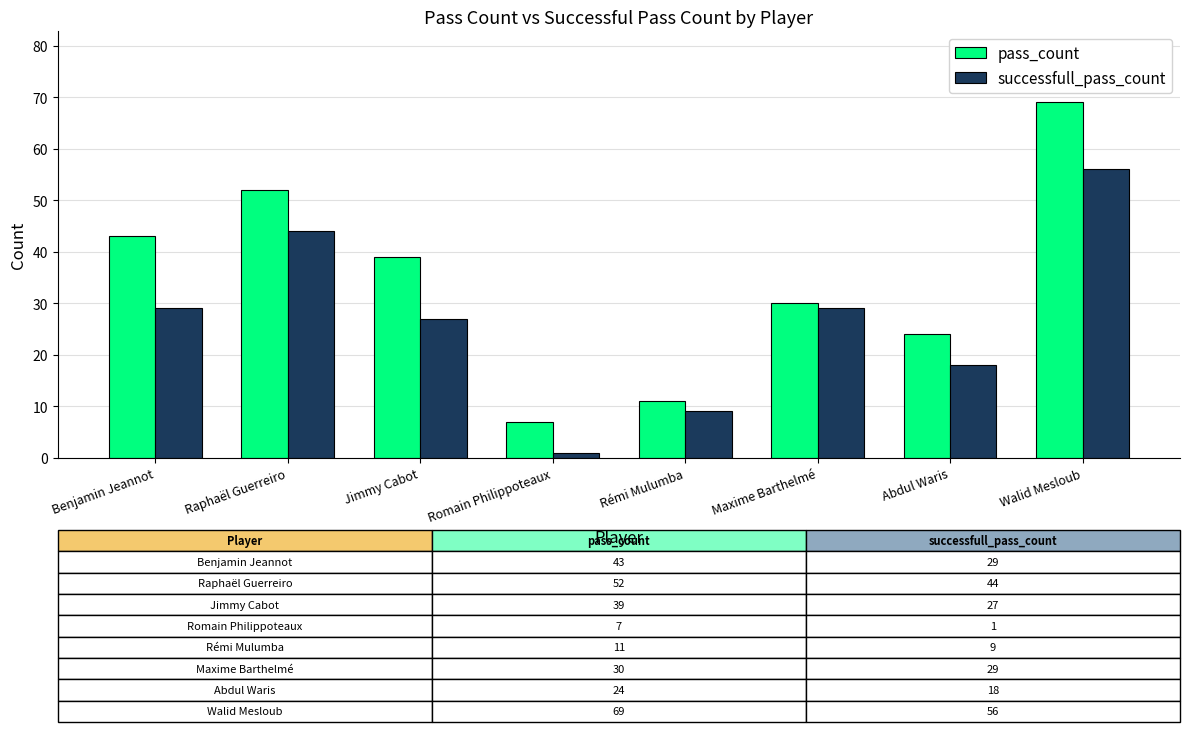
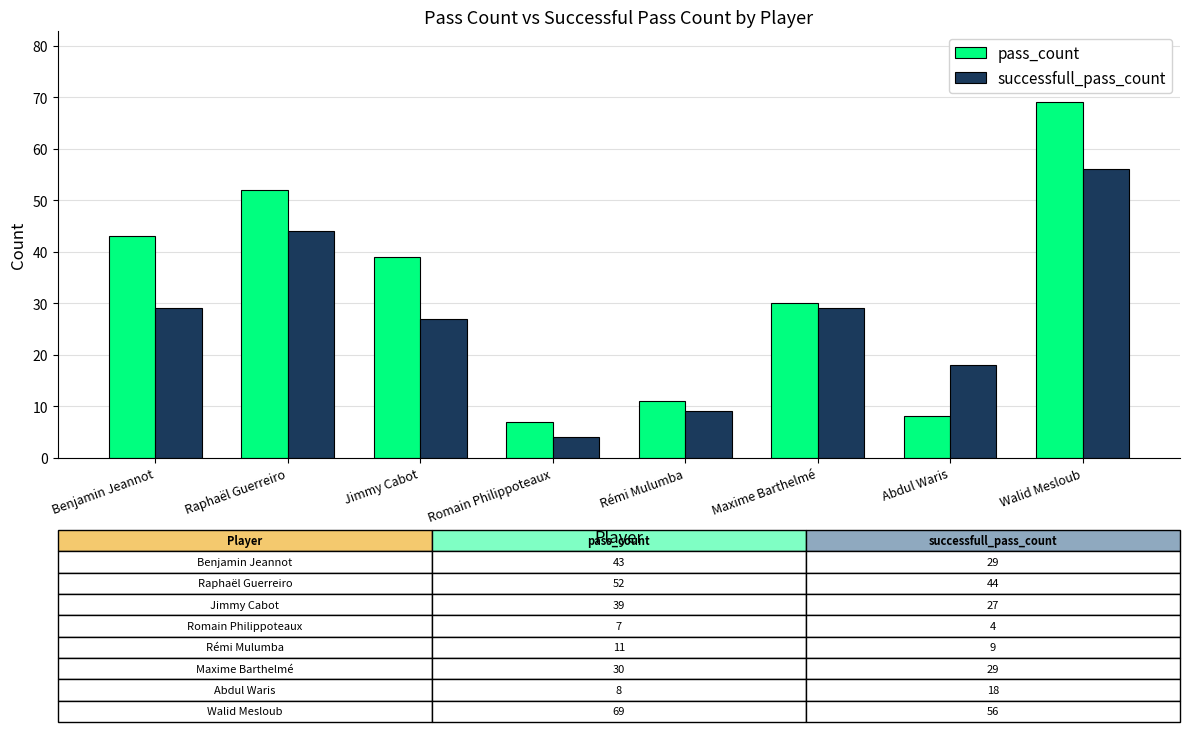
  {
    "pass_count": {
-     "Abdul Waris": 24
+     "Abdul Waris": 8
    },
    "successfull_pass_count": {
-     "Romain Philippoteaux": 1
+     "Romain Philippoteaux": 4
    }
  }
